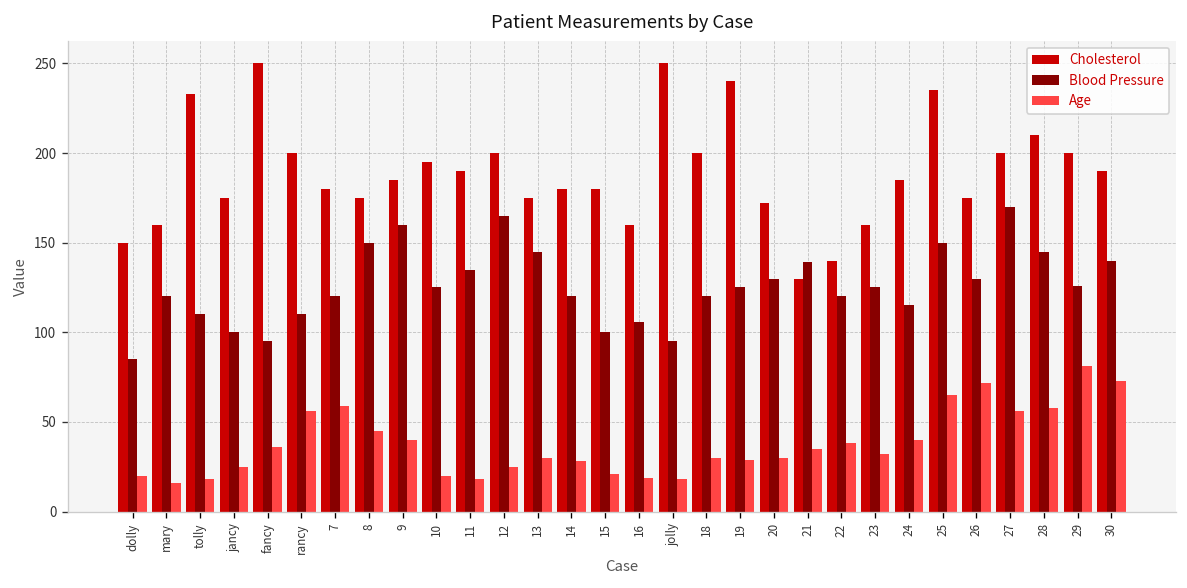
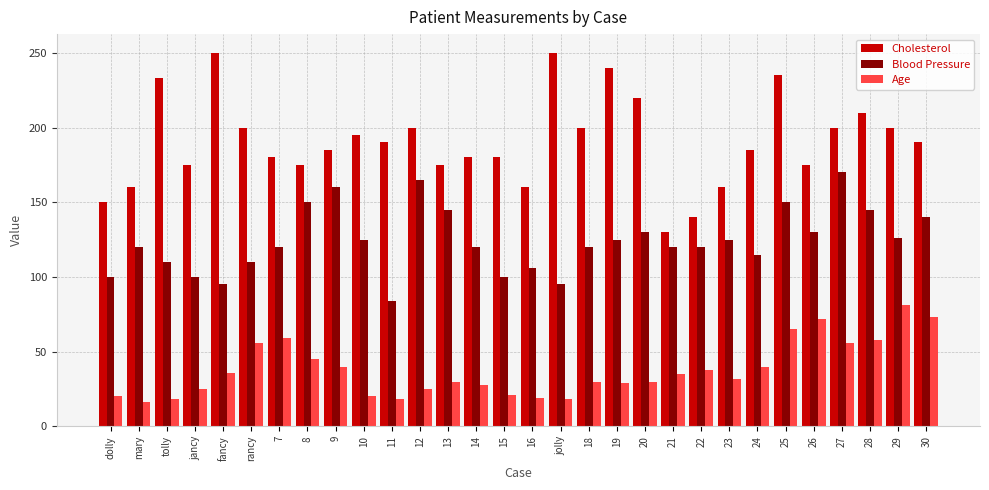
  {
    "Cholesterol": {
      "dolly": 150,
      "mary": 160,
      "tolly": 233,
      "jancy": 175,
      "fancy": 250,
      "rancy": 200,
      "7": 180,
      "8": 175,
      "9": 185,
      "10": 195,
      "11": 190,
      "12": 200,
      "13": 175,
      "14": 180,
      "15": 180,
      "16": 160,
      "jolly": 250,
      "18": 200,
      "19": 240,
-     "20": 172,
+     "20": 220,
      "21": 130,
      "22": 140,
      "23": 160,
      "24": 185,
      "25": 235,
      "26": 175,
      "27": 200,
      "28": 210,
      "29": 200,
      "30": 190
    },
    "Blood Pressure": {
-     "dolly": 85,
+     "dolly": 100,
      "mary": 120,
      "tolly": 110,
      "jancy": 100,
      "fancy": 95,
      "rancy": 110,
      "7": 120,
      "8": 150,
      "9": 160,
      "10": 125,
-     "11": 135,
+     "11": 84,
      "12": 165,
      "13": 145,
      "14": 120,
      "15": 100,
      "16": 106,
      "jolly": 95,
      "18": 120,
      "19": 125,
      "20": 130,
-     "21": 139,
+     "21": 120,
      "22": 120,
      "23": 125,
      "24": 115,
      "25": 150,
      "26": 130,
      "27": 170,
      "28": 145,
      "29": 126,
      "30": 140
    },
    "Age": {
      "dolly": 20,
      "mary": 16,
      "tolly": 18,
      "jancy": 25,
      "fancy": 36,
      "rancy": 56,
      "7": 59,
      "8": 45,
      "9": 40,
      "10": 20,
      "11": 18,
      "12": 25,
      "13": 30,
      "14": 28,
      "15": 21,
      "16": 19,
      "jolly": 18,
      "18": 30,
      "19": 29,
      "20": 30,
      "21": 35,
      "22": 38,
      "23": 32,
      "24": 40,
      "25": 65,
      "26": 72,
      "27": 56,
      "28": 58,
      "29": 81,
      "30": 73
    }
  }
